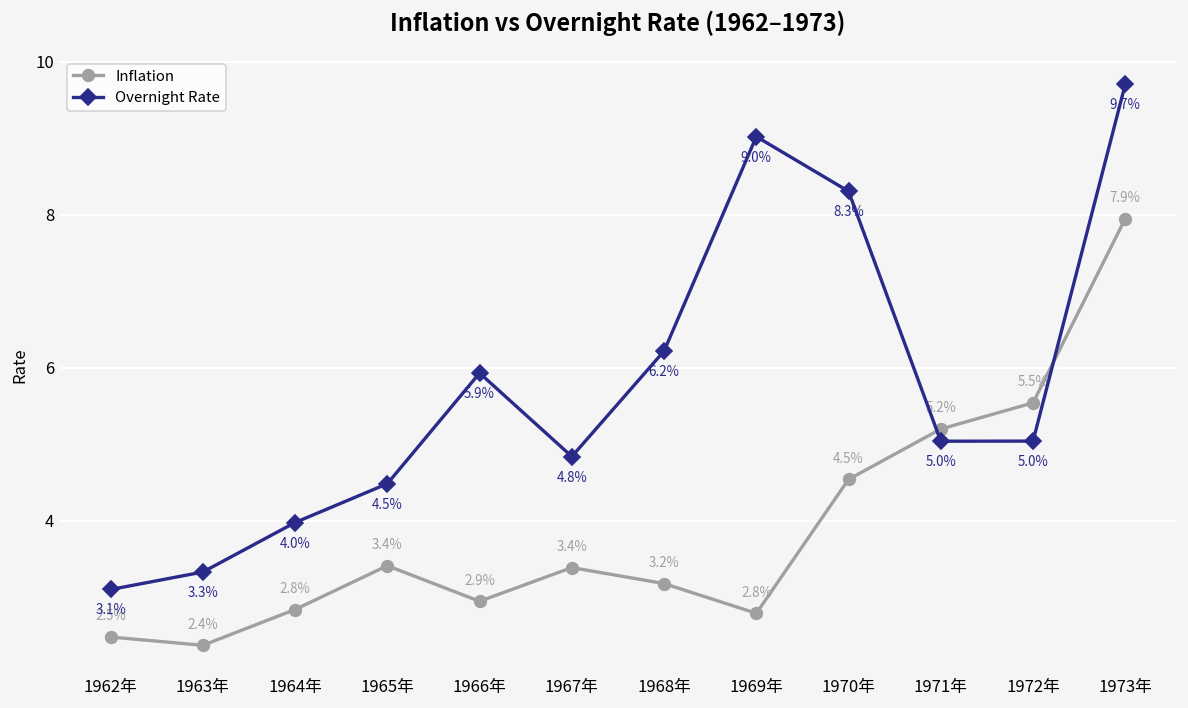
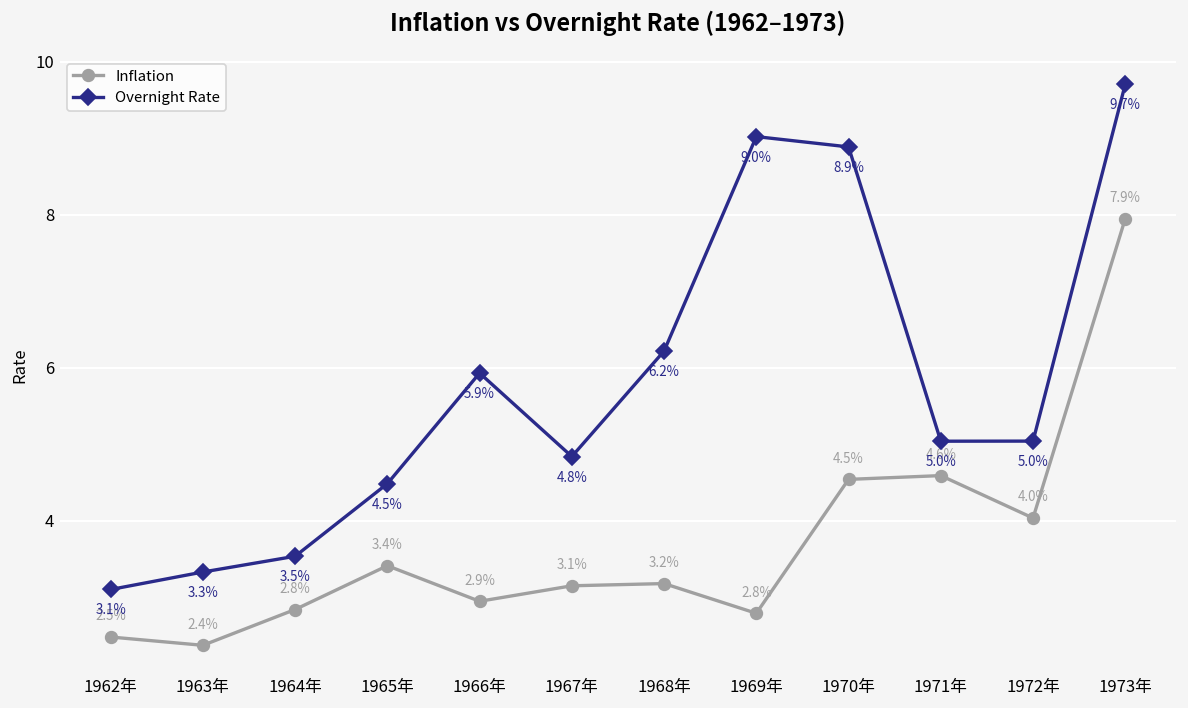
  {
    "Inflation": {
      "1963年": "2.4%",
      "1964年": "2.8%",
      "1965年": "3.4%",
      "1966年": "2.9%",
-     "1967年": "3.4%",
+     "1967年": "3.1%",
      "1968年": "3.2%",
      "1969年": "2.8%",
      "1970年": "4.5%",
-     "1971年": "5.2%",
-     "1972年": "5.5%",
+     "1971年": "4.6%",
+     "1972年": "4.0%",
      "1973年": "7.9%"
    },
    "Overnight Rate": {
      "1963年": "3.3%",
-     "1964年": "4.0%",
+     "1964年": "3.5%",
      "1965年": "4.5%",
      "1966年": "5.9%",
      "1967年": "4.8%",
      "1968年": "6.2%",
      "1969年": "9.0%",
-     "1970年": "8.3%",
+     "1970年": "8.9%",
      "1971年": "5.0%",
      "1972年": "5.0%",
      "1973年": "9.7%"
    }
  }
